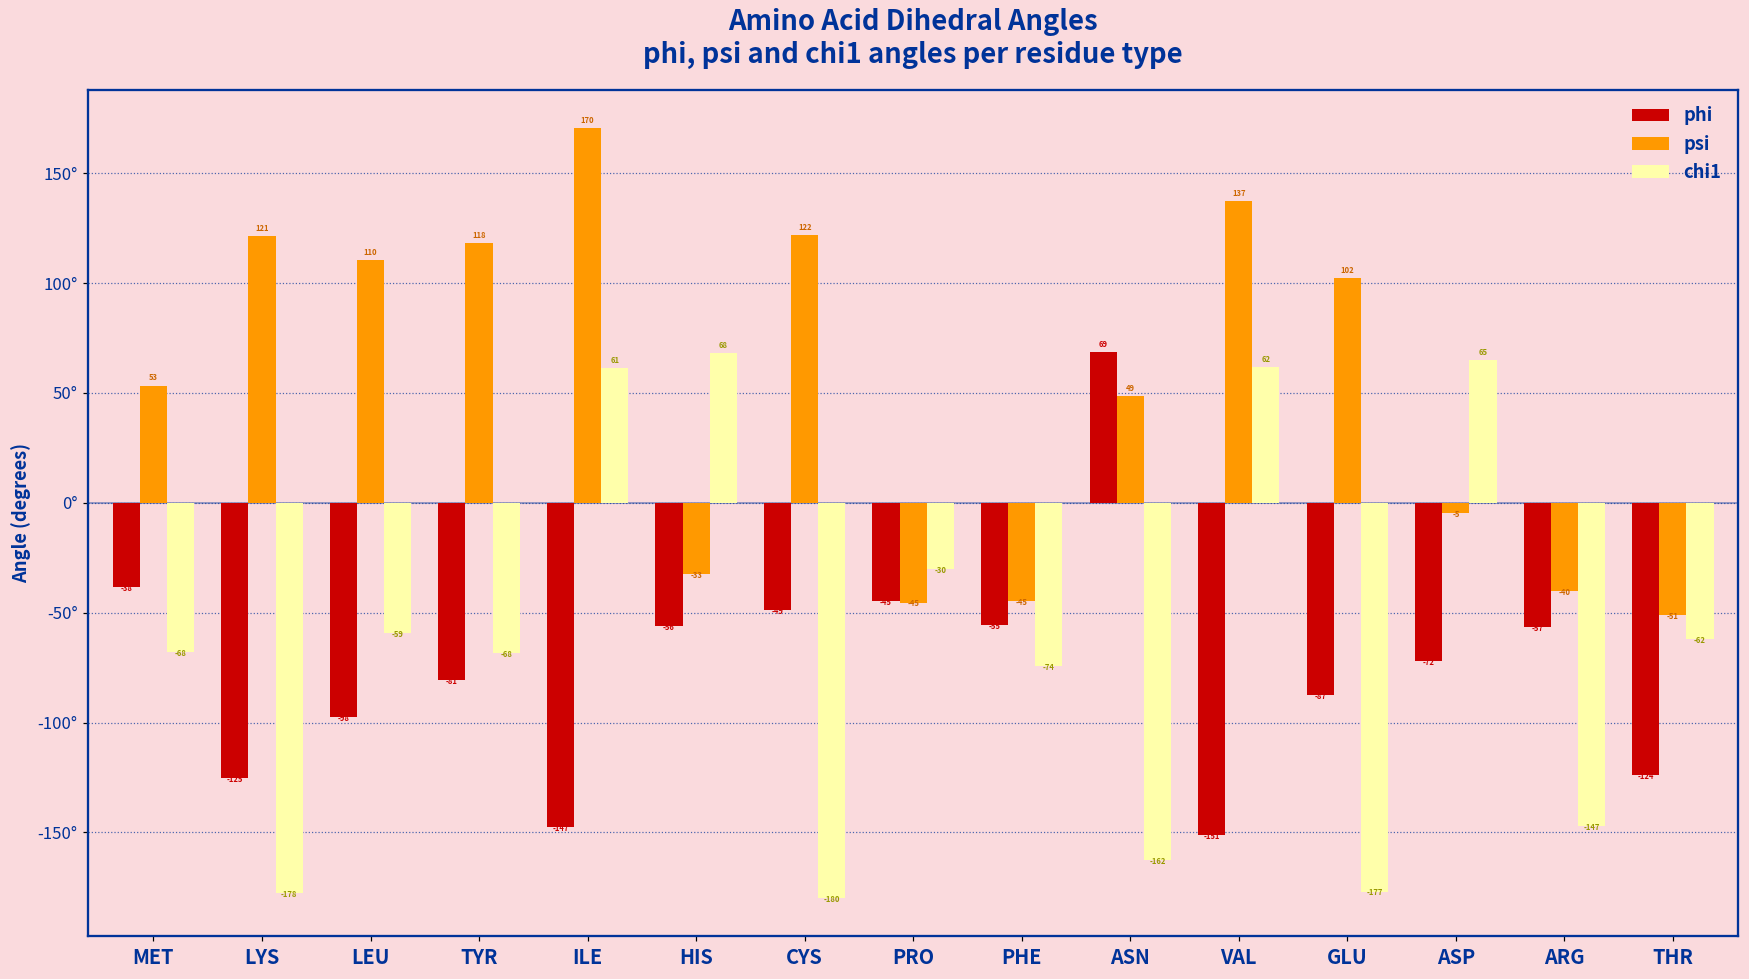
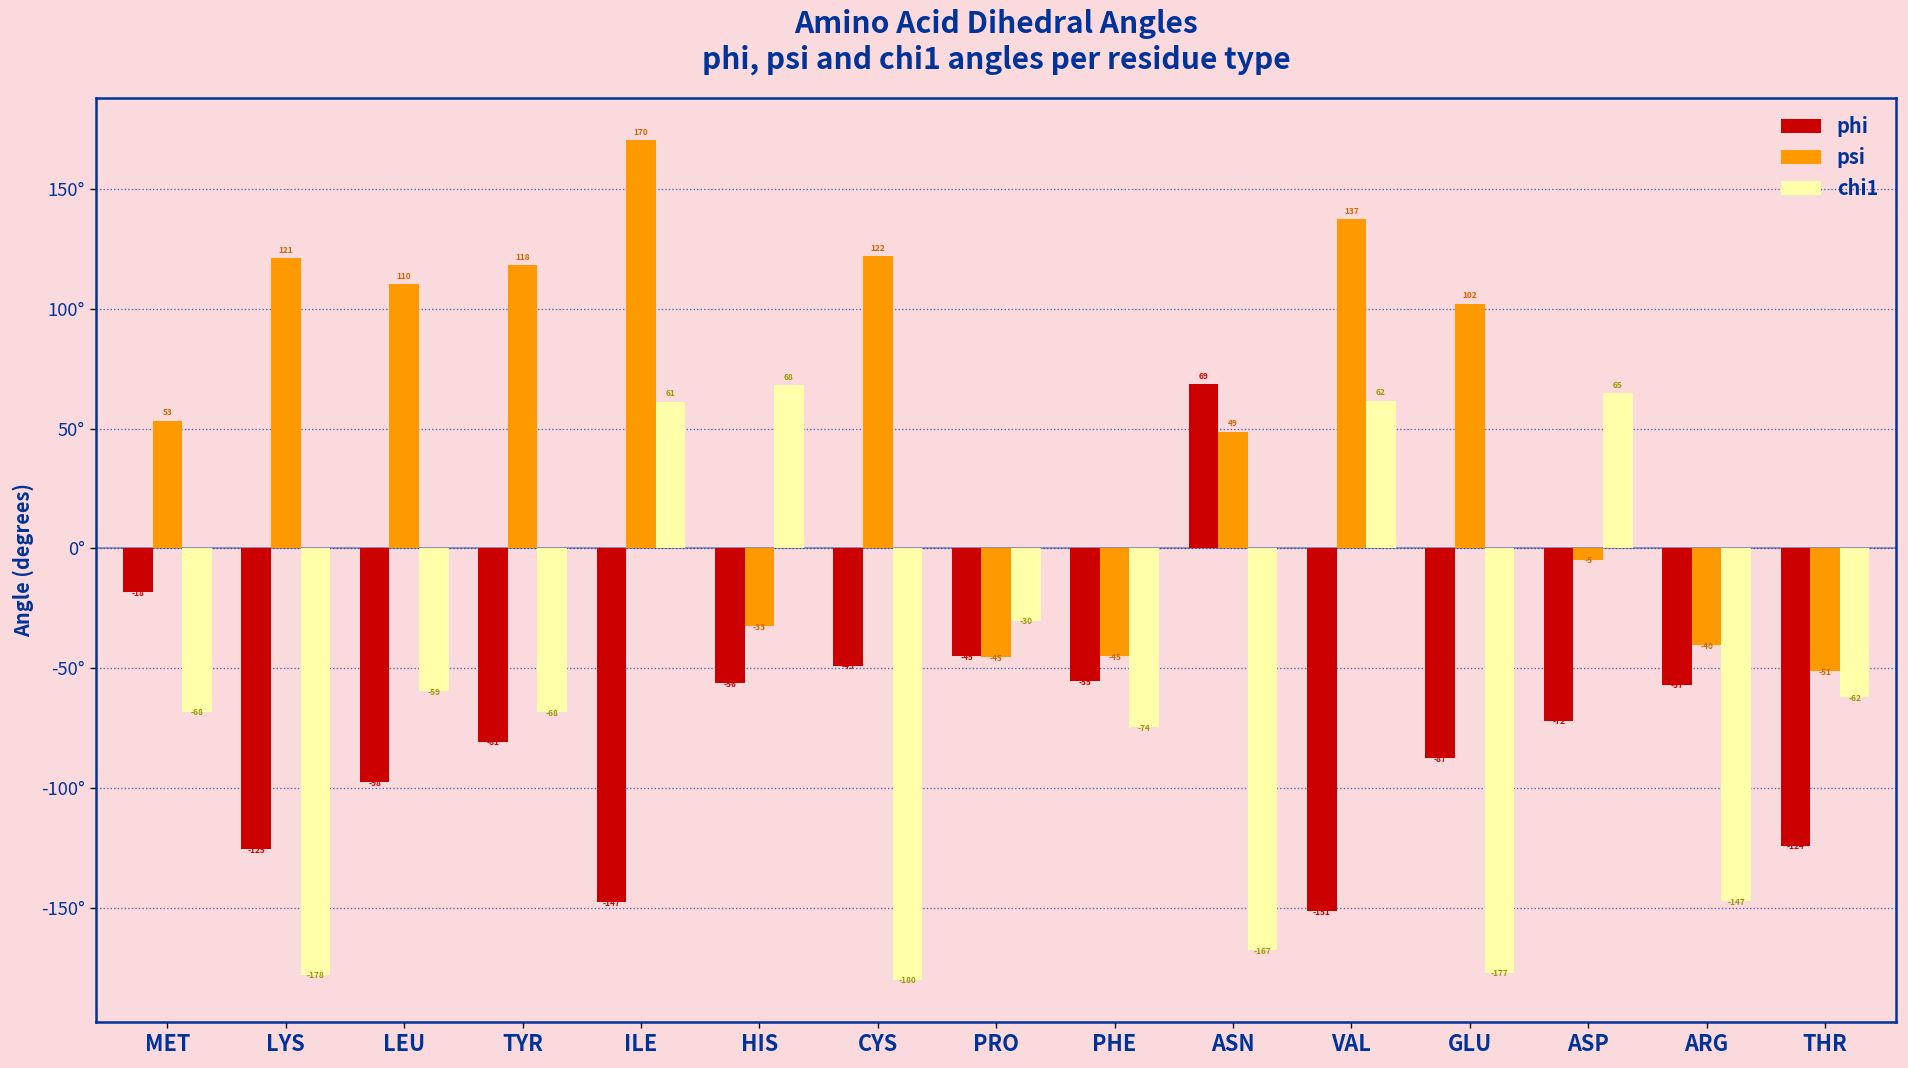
  {
    "phi": {
-     "MET": "-38°",
+     "MET": "-18°",
      "LYS": "-125°",
      "ILE": "-147°",
      "ASP": "-72°",
      "THR": "-124°"
    },
    "psi": {
      "MET": "53",
      "LYS": "121",
      "LEU": "110",
      "TYR": "118",
      "ILE": "170",
      "HIS": "-33",
      "CYS": "122",
      "PRO": "-45",
      "PHE": "-45",
      "ASN": "49",
      "VAL": "137",
      "GLU": "102",
      "ASP": "-5",
      "ARG": "-40",
      "THR": "-51"
    },
    "chi1": {
      "MET": "-68",
      "LYS": "-178",
      "LEU": "-59",
      "TYR": "-68",
      "ILE": "61",
      "HIS": "68",
      "CYS": "-180",
      "PRO": "-30",
      "PHE": "-74",
-     "ASN": "-162",
+     "ASN": "-167",
      "VAL": "62",
      "GLU": "-177",
      "ASP": "65",
      "ARG": "-147",
      "THR": "-62"
    }
  }
